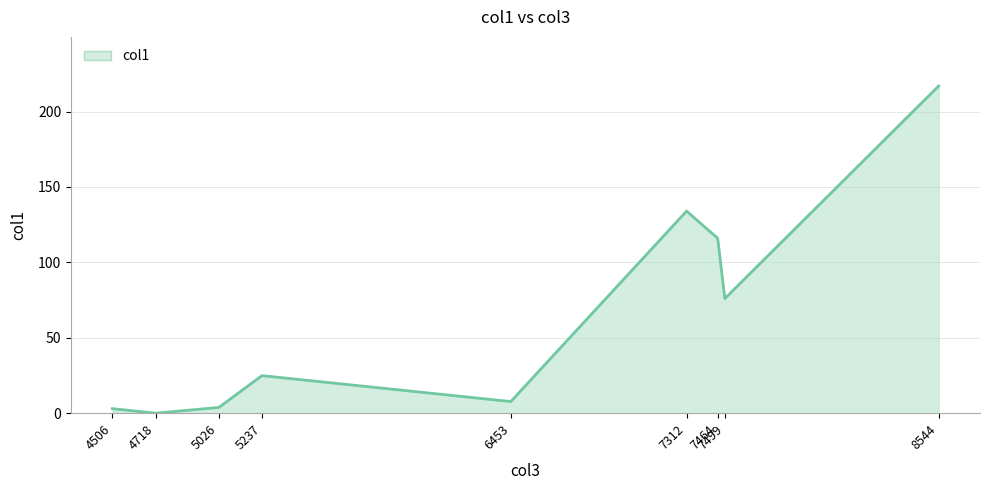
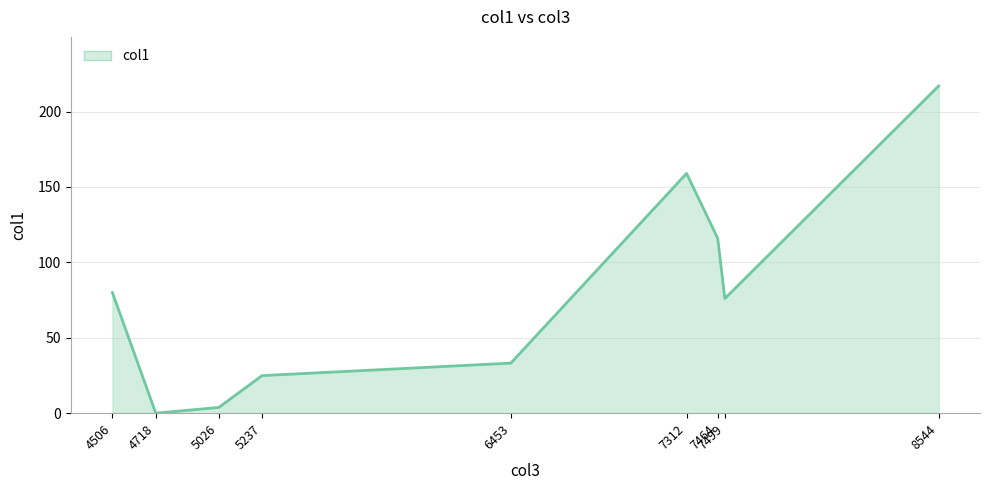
  {
-   "4506": 3,
+   "4506": 80,
    "4718": 0,
    "5026": 4,
    "5237": 25,
-   "6453": 8,
-   "7312": 134,
+   "6453": 33,
+   "7312": 159,
    "7464": 116,
    "7499": 76,
    "8544": 217
  }
